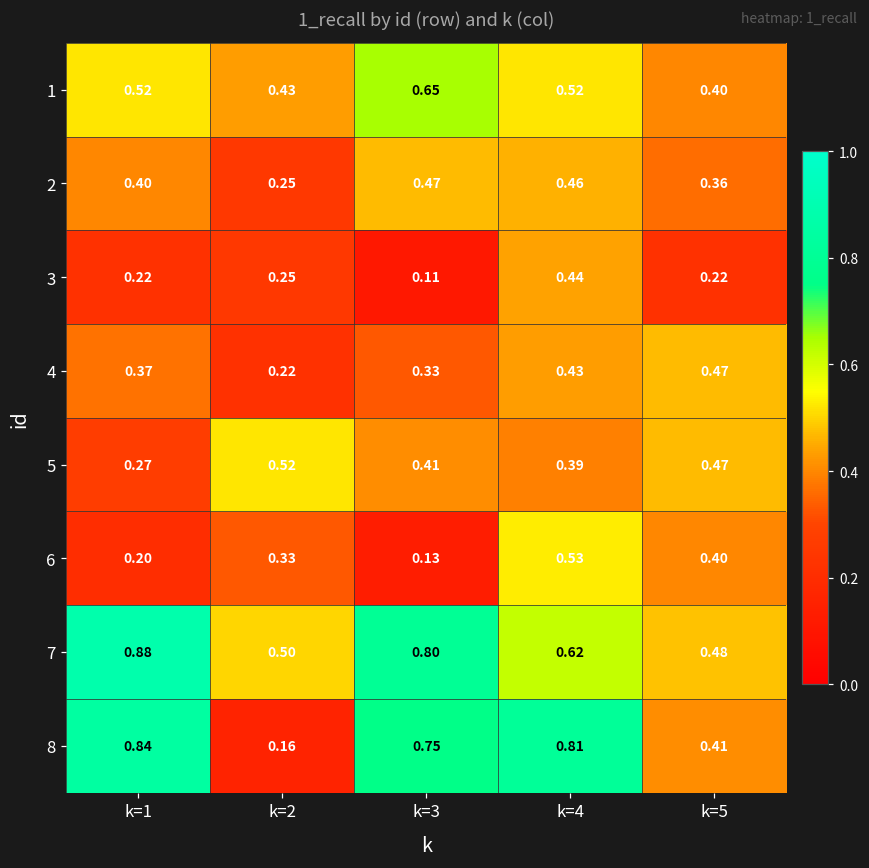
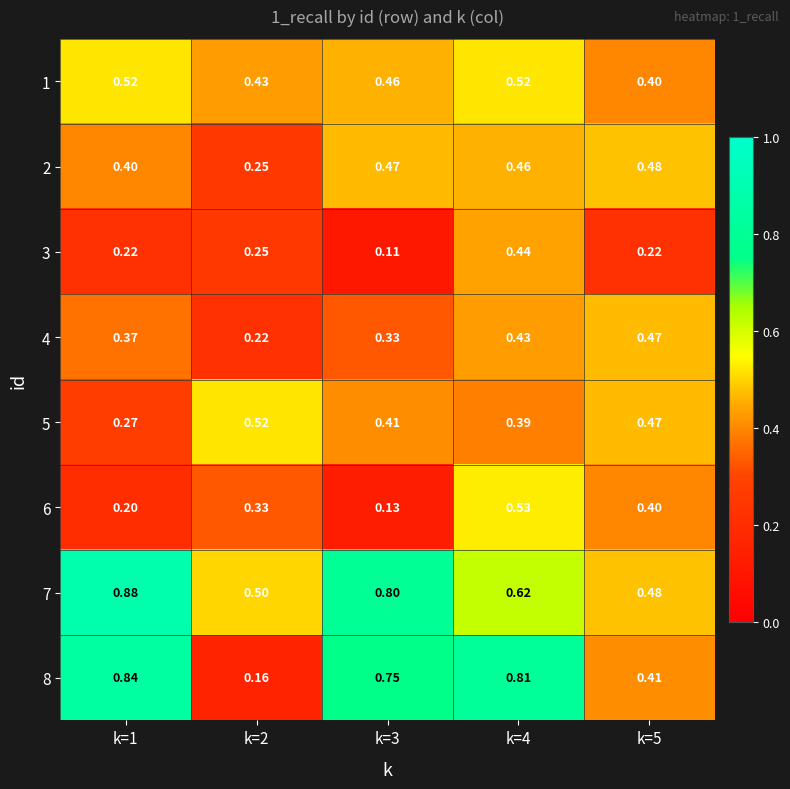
  {
    "1": {
      "k=1": 0.52,
      "k=2": 0.43,
-     "k=3": 0.65,
+     "k=3": 0.46,
      "k=4": 0.52,
      "k=5": 0.40
    },
    "2": {
      "k=1": 0.40,
      "k=2": 0.25,
      "k=3": 0.47,
      "k=4": 0.46,
-     "k=5": 0.36
+     "k=5": 0.48
    },
    "3": {
      "k=1": 0.22,
      "k=2": 0.25,
      "k=3": 0.11,
      "k=4": 0.44,
      "k=5": 0.22
    },
    "4": {
      "k=1": 0.37,
      "k=2": 0.22,
      "k=3": 0.33,
      "k=4": 0.43,
      "k=5": 0.47
    },
    "5": {
      "k=1": 0.27,
      "k=2": 0.52,
      "k=3": 0.41,
      "k=4": 0.39,
      "k=5": 0.47
    },
    "6": {
      "k=1": 0.20,
      "k=2": 0.33,
      "k=3": 0.13,
      "k=4": 0.53,
      "k=5": 0.40
    },
    "7": {
      "k=1": 0.88,
      "k=2": 0.50,
      "k=3": 0.80,
      "k=4": 0.62,
      "k=5": 0.48
    },
    "8": {
      "k=1": 0.84,
      "k=2": 0.16,
      "k=3": 0.75,
      "k=4": 0.81,
      "k=5": 0.41
    }
  }
